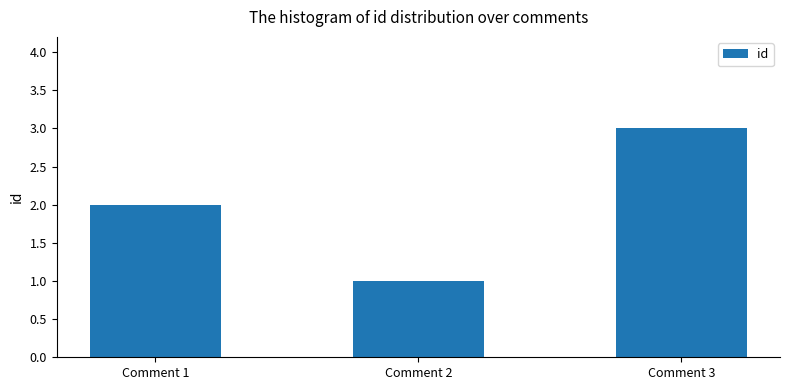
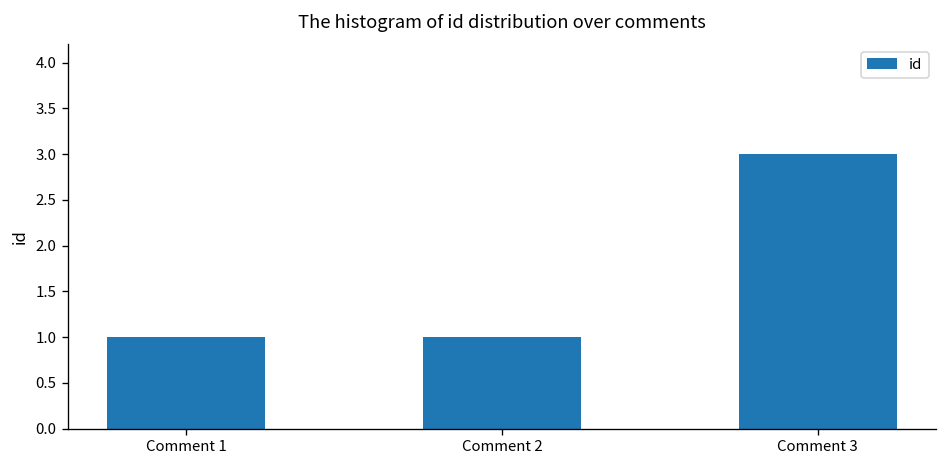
  {
-   "Comment 1": 2,
+   "Comment 1": 1,
    "Comment 2": 1,
    "Comment 3": 3
  }
